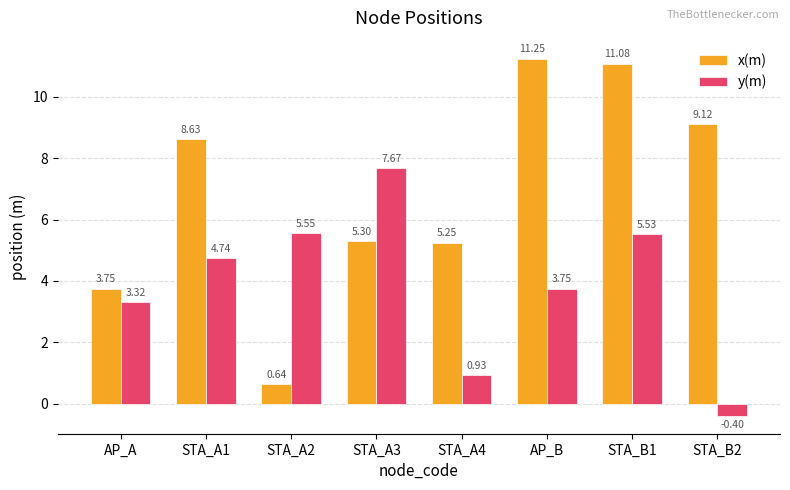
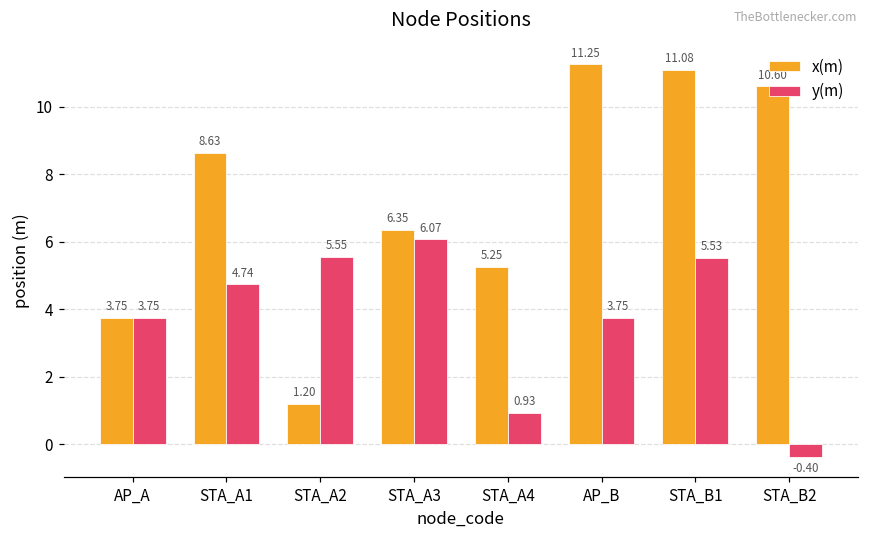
  {
    "x(m)": {
      "AP_A": 3.75,
      "STA_A1": 8.63,
-     "STA_A2": 0.64,
-     "STA_A3": 5.30,
+     "STA_A2": 1.20,
+     "STA_A3": 6.35,
      "STA_A4": 5.25,
      "AP_B": 11.25,
      "STA_B1": 11.08,
-     "STA_B2": 9.12
+     "STA_B2": 10.60
    },
    "y(m)": {
-     "AP_A": 3.32,
+     "AP_A": 3.75,
      "STA_A1": 4.74,
      "STA_A2": 5.55,
-     "STA_A3": 7.67,
+     "STA_A3": 6.07,
      "STA_A4": 0.93,
      "AP_B": 3.75,
      "STA_B1": 5.53,
      "STA_B2": -0.40
    }
  }
